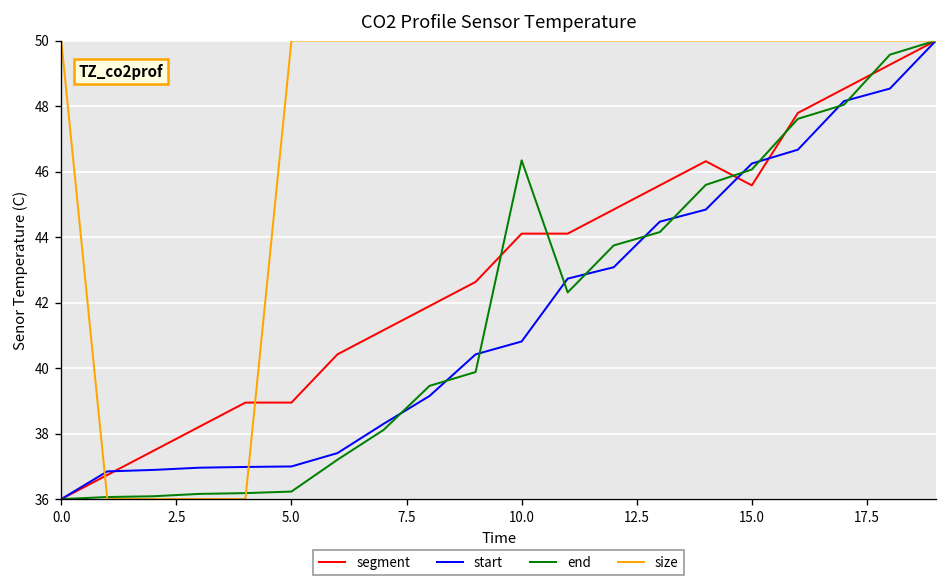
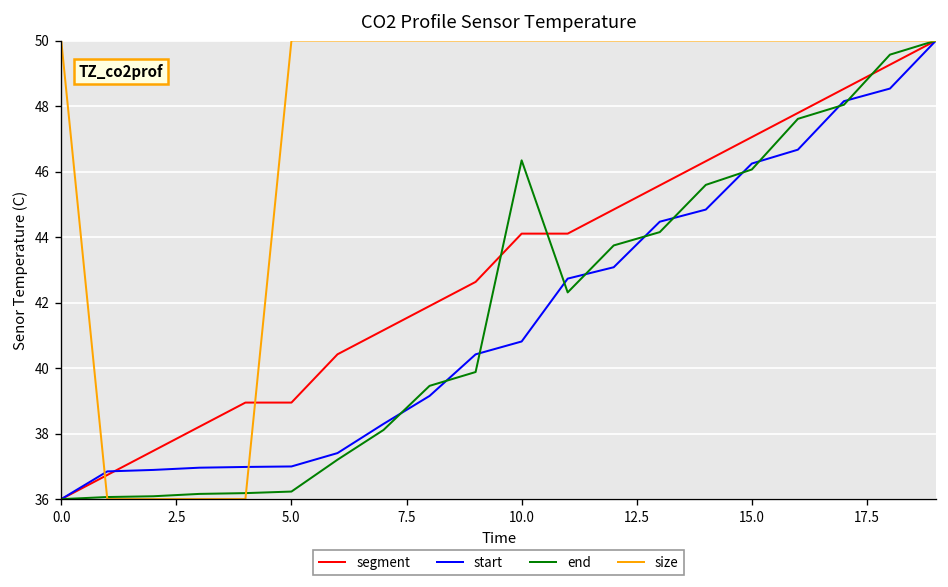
  {
    "segment": {
      "5.0": 38.9,
      "10.0": 44.1,
-     "15.0": 45.6
+     "15.0": 47.1
    },
    "start": {
      "5.0": 37.0,
      "10.0": 40.8,
      "15.0": 46.2
    },
    "end": {
      "5.0": 36.2,
      "10.0": 46.3,
      "15.0": 46.1
    },
    "size": {
      "0.0": 50.0,
      "5.0": 50.0,
      "10.0": 50.0,
      "15.0": 50.0
    }
  }
